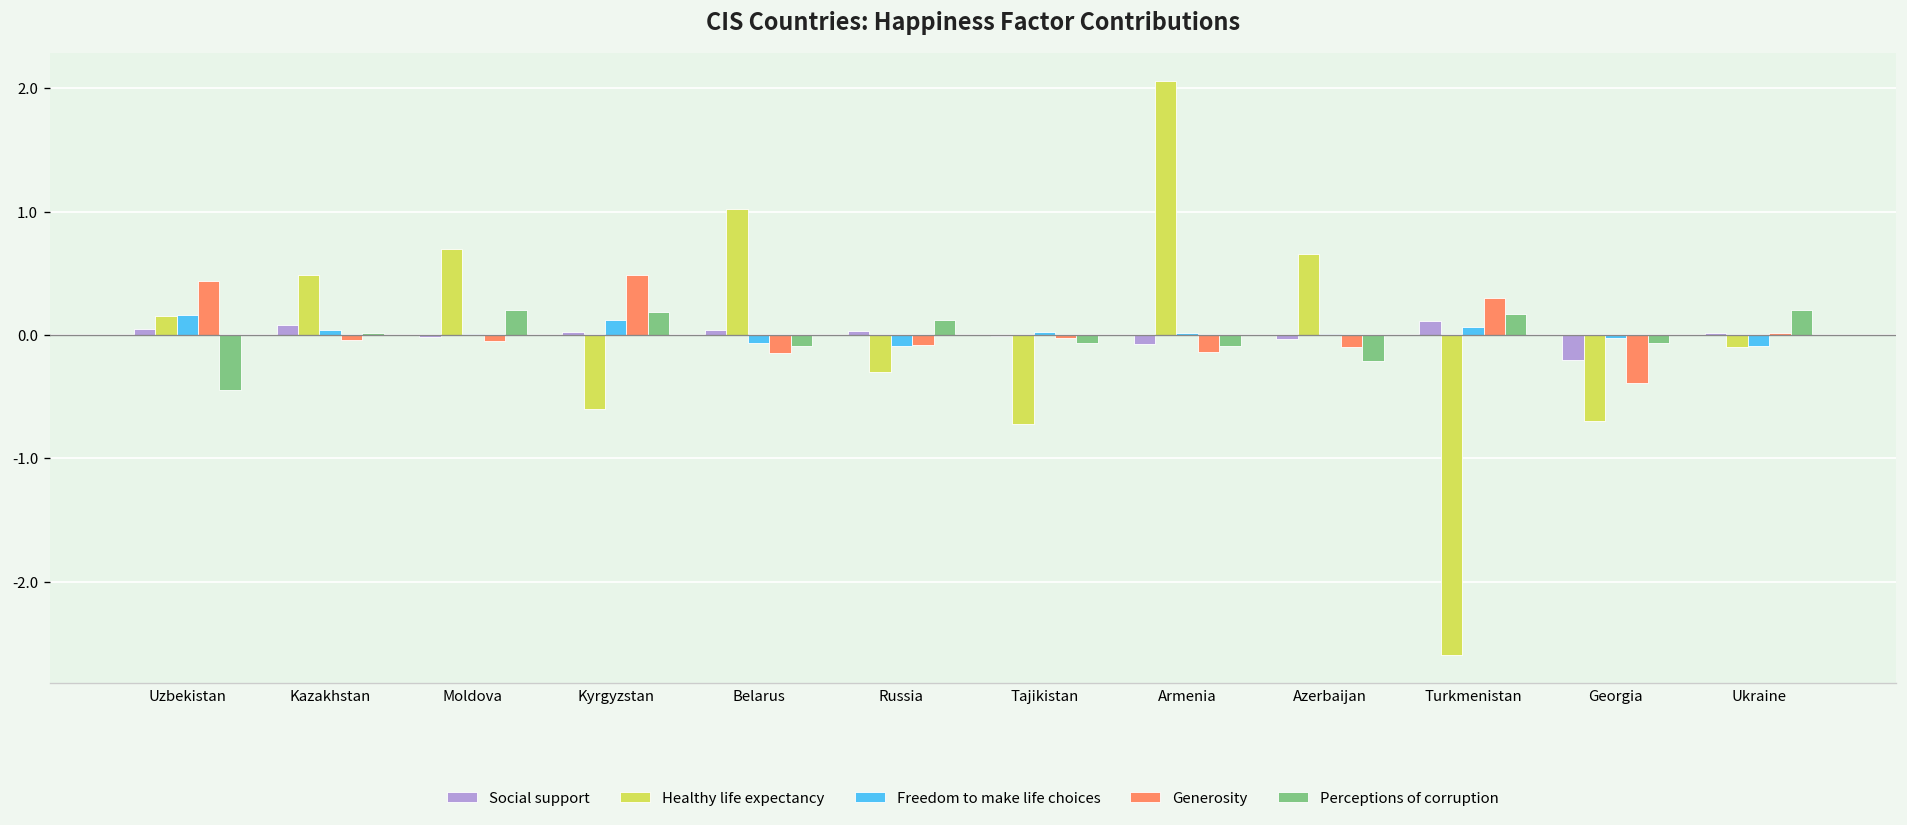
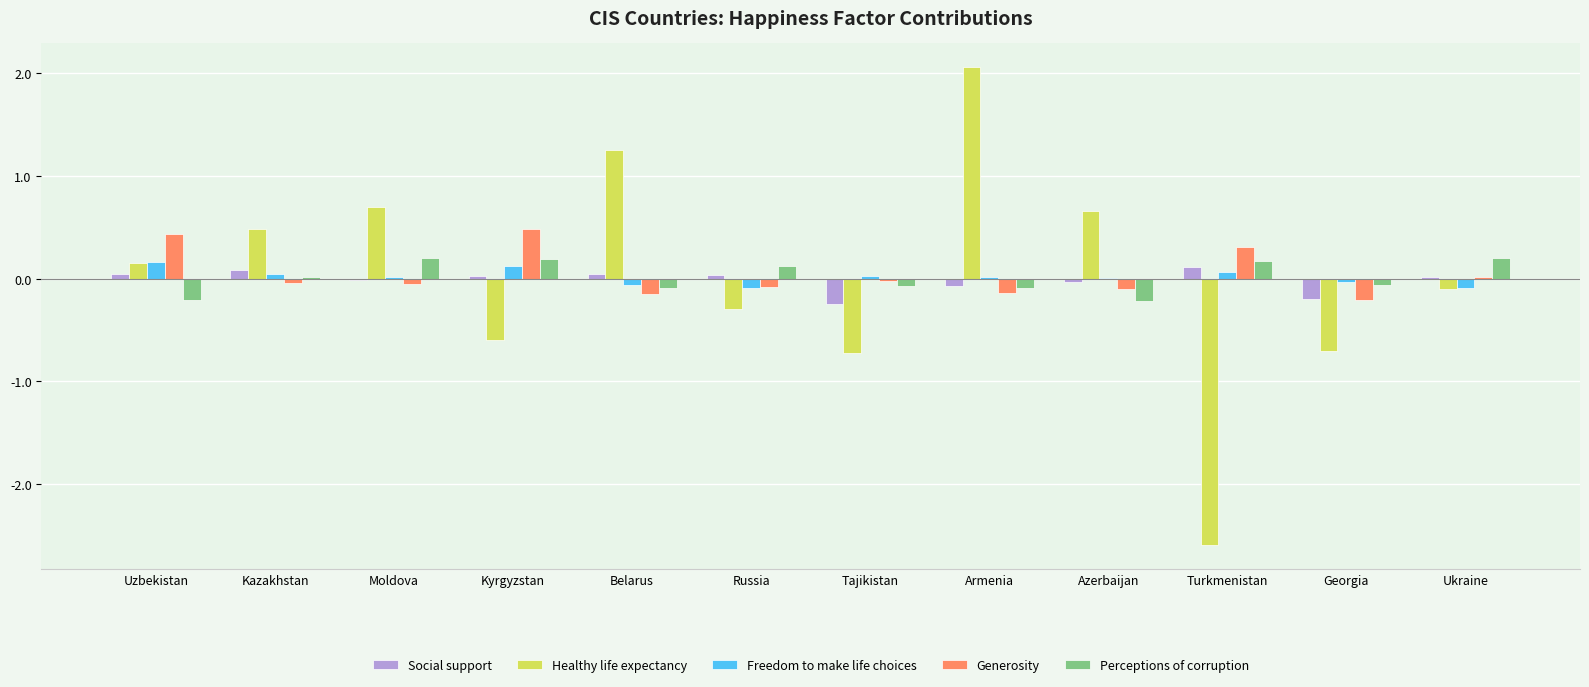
  {
    "Social support": {
      "Uzbekistan": 0.05,
      "Kazakhstan": 0.08,
      "Belarus": 0.04,
      "Russia": 0.03,
-     "Tajikistan": -0.01,
+     "Tajikistan": -0.25,
      "Armenia": -0.07,
      "Azerbaijan": -0.04,
      "Turkmenistan": 0.11,
      "Georgia": -0.20
    },
    "Healthy life expectancy": {
      "Uzbekistan": 0.16,
      "Kazakhstan": 0.48,
      "Moldova": 0.70,
      "Kyrgyzstan": -0.60,
-     "Belarus": 1.03,
+     "Belarus": 1.25,
      "Russia": -0.30,
      "Tajikistan": -0.72,
      "Armenia": 2.06,
      "Azerbaijan": 0.66,
      "Turkmenistan": -2.59,
      "Georgia": -0.70,
      "Ukraine": -0.10
    },
    "Freedom to make life choices": {
      "Uzbekistan": 0.16,
      "Kazakhstan": 0.04,
      "Kyrgyzstan": 0.13,
      "Belarus": -0.06,
      "Russia": -0.09,
      "Turkmenistan": 0.07,
      "Georgia": -0.03,
      "Ukraine": -0.09
    },
    "Generosity": {
      "Uzbekistan": 0.44,
      "Kazakhstan": -0.04,
      "Moldova": -0.05,
      "Kyrgyzstan": 0.49,
      "Belarus": -0.15,
      "Russia": -0.08,
      "Tajikistan": -0.03,
      "Armenia": -0.14,
      "Azerbaijan": -0.10,
      "Turkmenistan": 0.30,
-     "Georgia": -0.39
+     "Georgia": -0.21
    },
    "Perceptions of corruption": {
-     "Uzbekistan": -0.44,
+     "Uzbekistan": -0.21,
      "Moldova": 0.20,
      "Kyrgyzstan": 0.19,
      "Belarus": -0.09,
      "Russia": 0.13,
      "Tajikistan": -0.07,
      "Armenia": -0.09,
      "Azerbaijan": -0.21,
      "Turkmenistan": 0.17,
      "Georgia": -0.07,
      "Ukraine": 0.21
    }
  }
